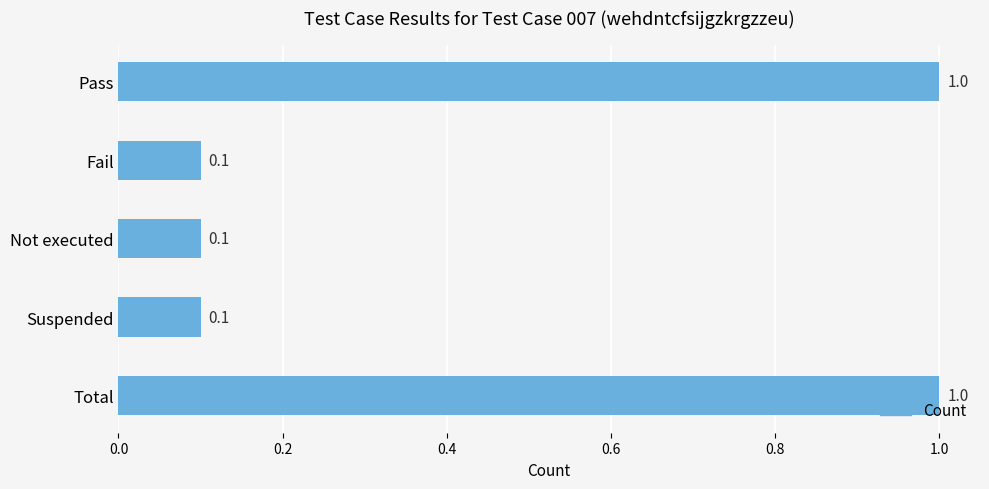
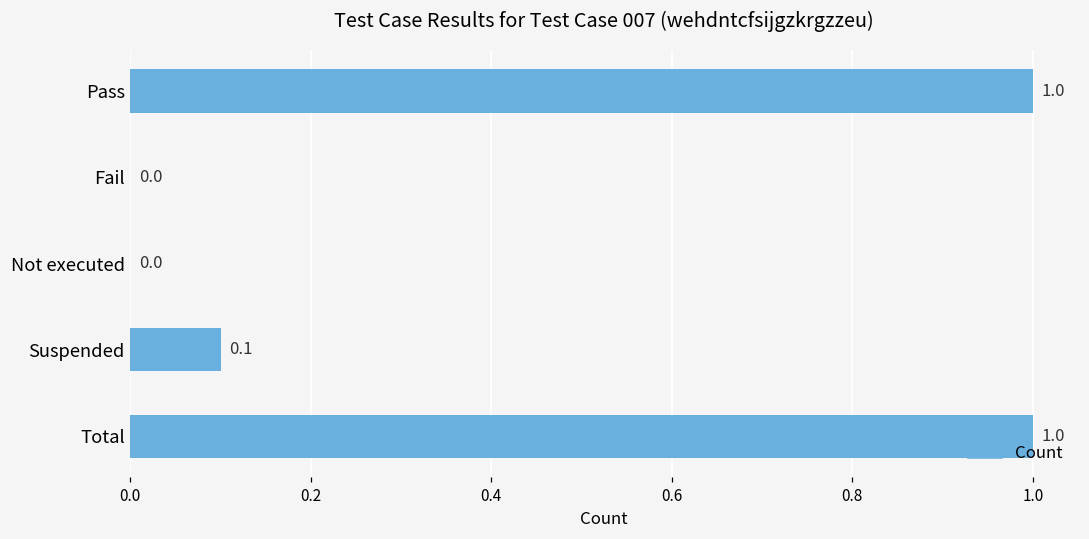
  {
    "Pass": 1.0,
-   "Fail": 0.1,
-   "Not executed": 0.1,
+   "Fail": 0.0,
+   "Not executed": 0.0,
    "Suspended": 0.1,
    "Total": 1.0
  }
